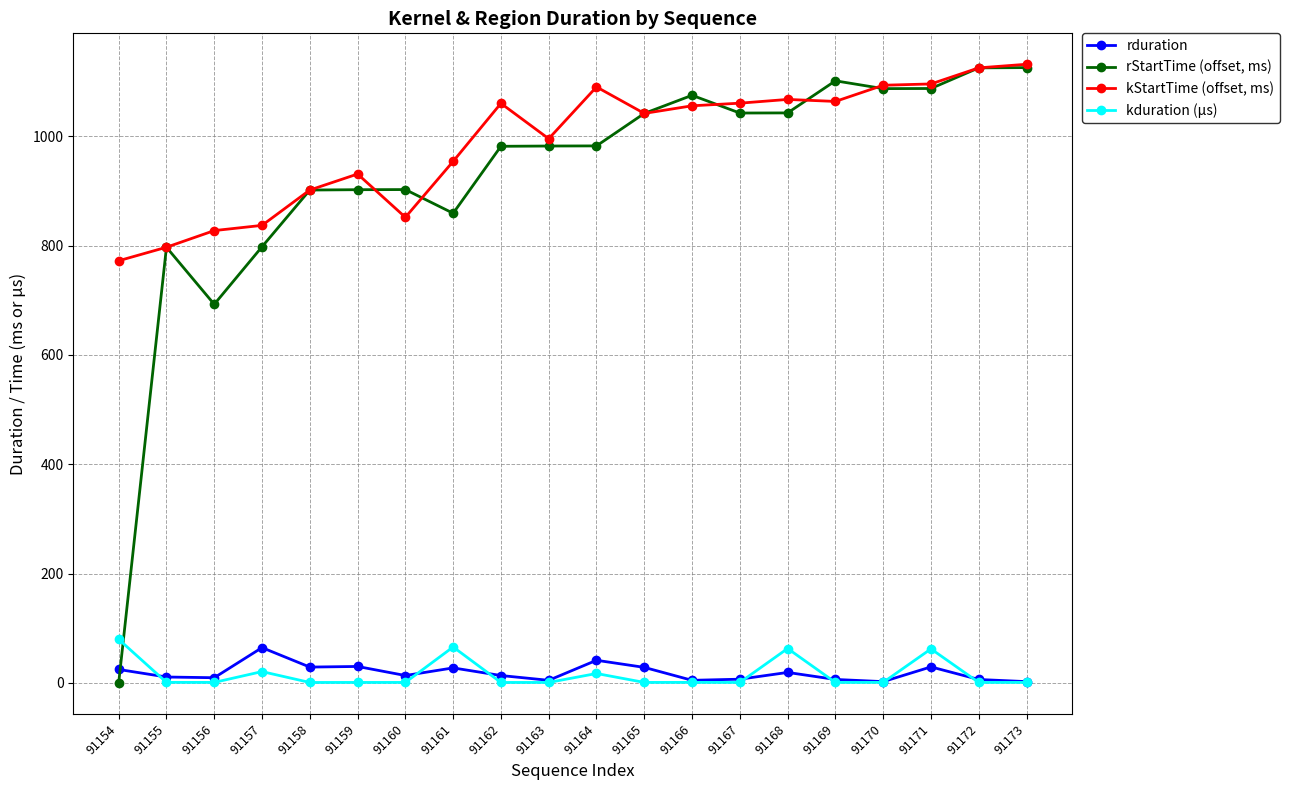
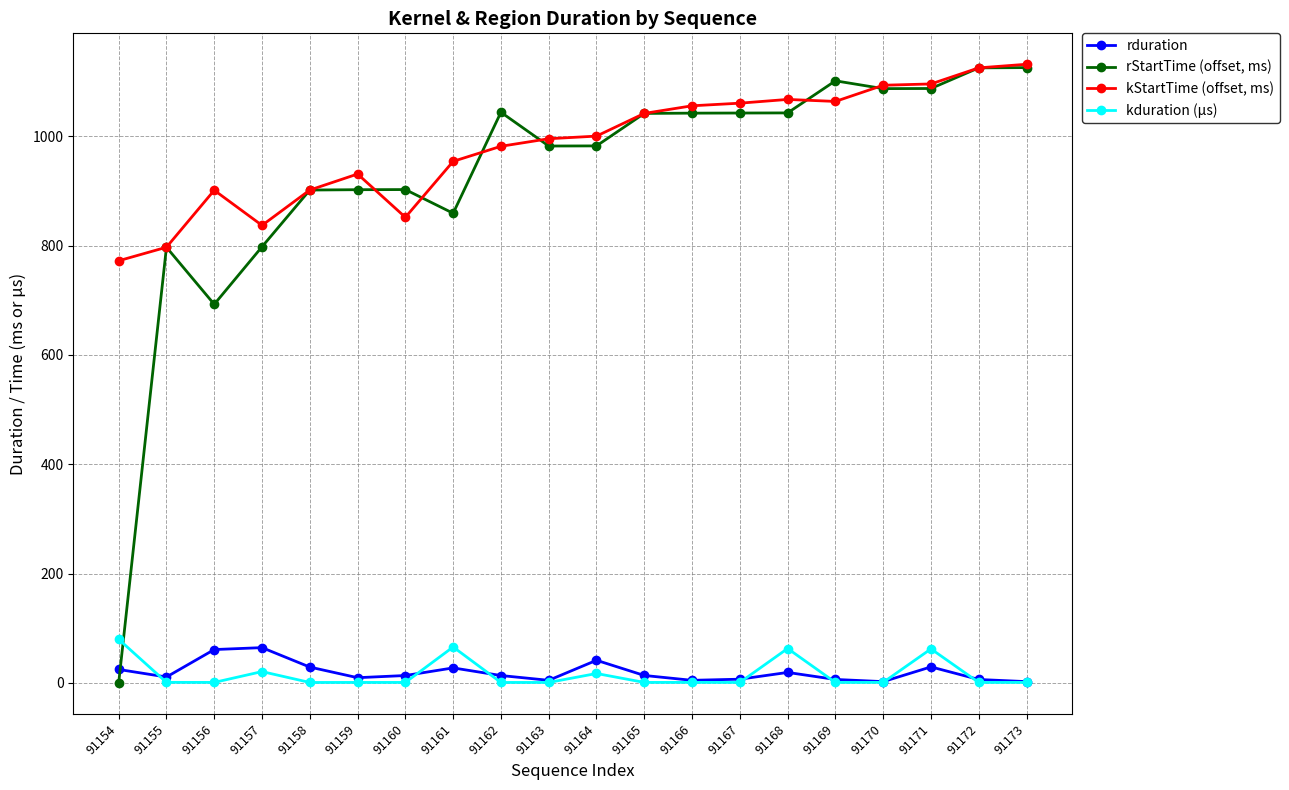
  {
    "rduration": {
      "91154": 20,
      "91155": 10,
-     "91156": 10,
+     "91156": 60,
      "91157": 60,
      "91158": 30,
-     "91159": 30,
+     "91159": 10,
      "91160": 10,
      "91161": 30,
      "91162": 10,
      "91164": 40,
-     "91165": 30,
+     "91165": 10,
      "91167": 10,
      "91168": 20,
      "91169": 10,
      "91171": 30,
      "91172": 10
    },
    "rStartTime (offset, ms)": {
      "91154": 0,
      "91156": 690,
      "91157": 800,
      "91159": 900,
      "91160": 900,
      "91161": 860,
-     "91162": 980,
+     "91162": 1040,
      "91163": 980,
      "91164": 980,
-     "91166": 1070,
+     "91166": 1040,
      "91167": 1040,
      "91168": 1040,
      "91169": 1100,
      "91170": 1090,
      "91171": 1090,
      "91173": 1130
    },
    "kStartTime (offset, ms)": {
      "91154": 770,
-     "91156": 830,
+     "91156": 900,
      "91157": 840,
      "91159": 930,
      "91160": 850,
      "91161": 950,
-     "91162": 1060,
+     "91162": 980,
      "91163": 1000,
-     "91164": 1090,
+     "91164": 1000,
      "91166": 1060,
      "91167": 1060,
      "91168": 1070,
      "91169": 1060,
      "91170": 1090,
      "91171": 1100,
      "91173": 1130
    },
    "kduration (µs)": {
      "91154": 80,
      "91155": 0,
      "91156": 0,
      "91157": 20,
      "91158": 0,
      "91159": 0,
      "91160": 0,
      "91161": 70,
      "91162": 0,
      "91164": 20,
      "91165": 0,
      "91167": 0,
      "91168": 60,
      "91169": 0,
      "91171": 60,
      "91172": 0
    }
  }
